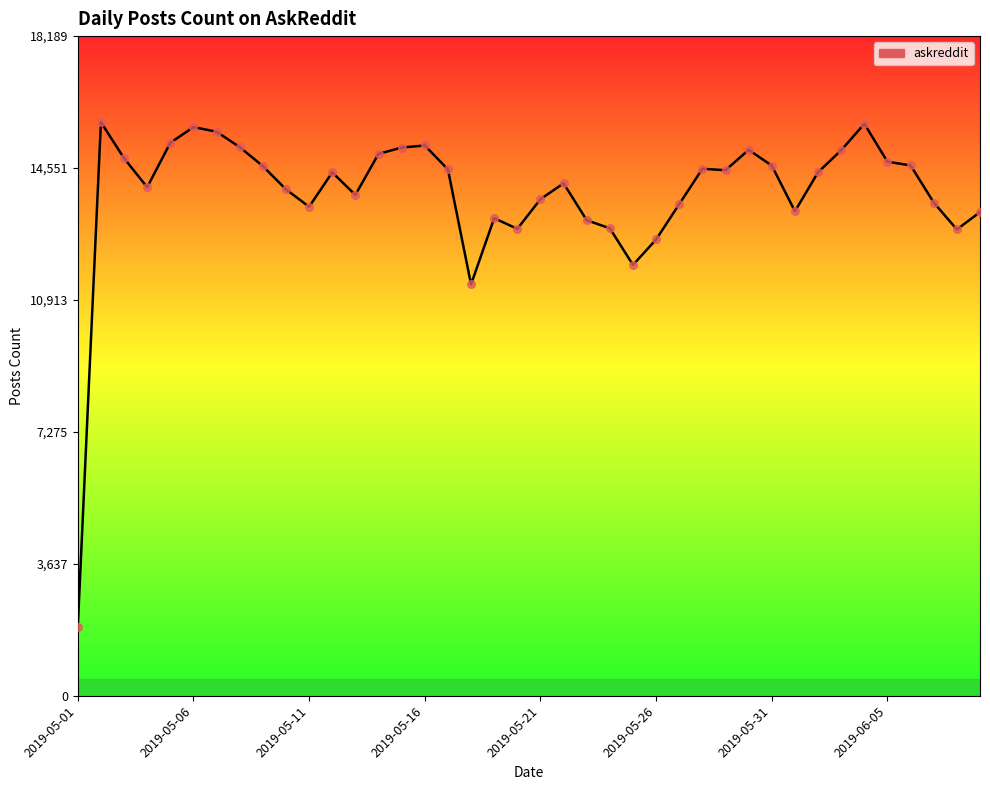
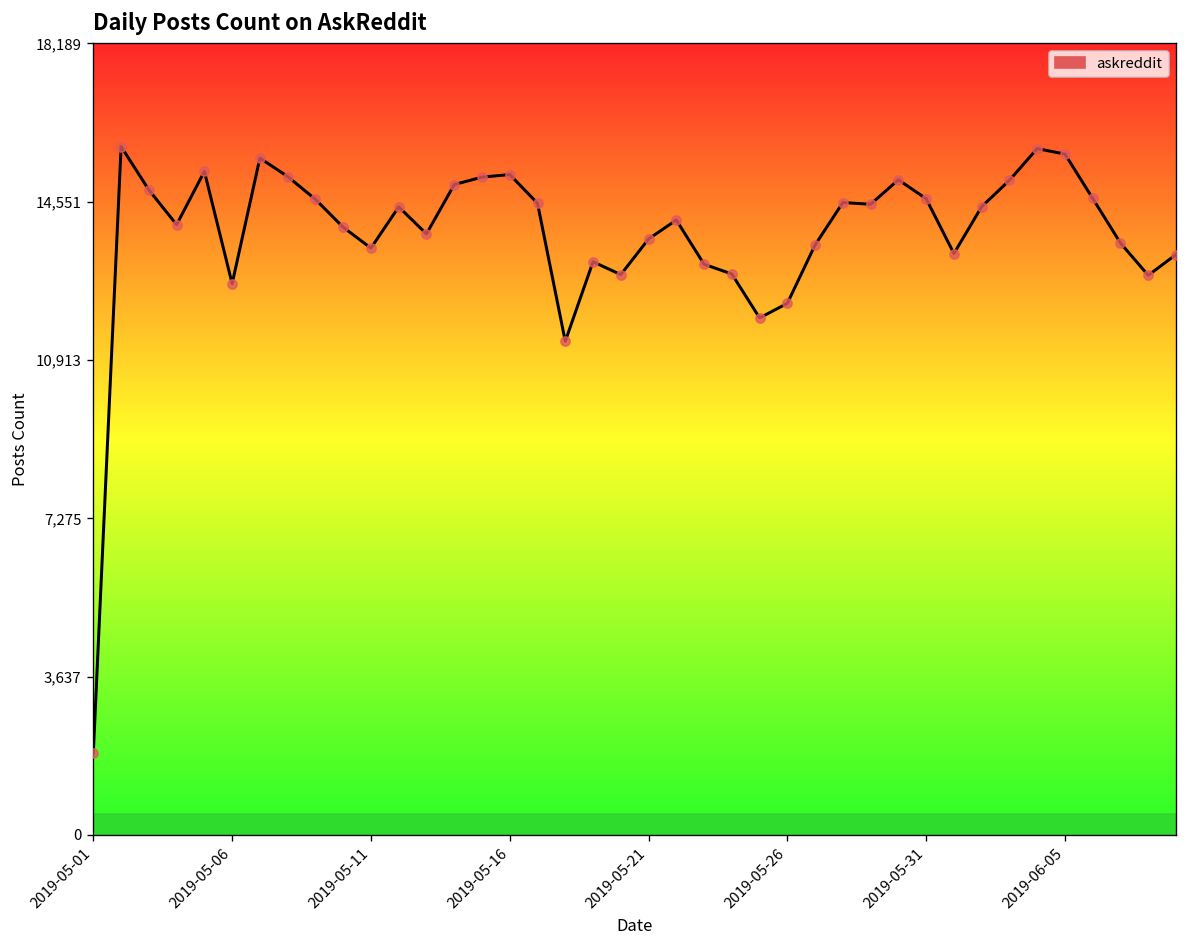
  {
    "2019-05-01": "1,900",
-   "2019-05-06": "15,700",
+   "2019-05-06": "12,700",
    "2019-05-11": "13,500",
    "2019-05-16": "15,200",
    "2019-05-21": "13,700",
-   "2019-05-26": "12,600",
+   "2019-05-26": "12,200",
    "2019-05-31": "14,600",
-   "2019-06-05": "14,700"
+   "2019-06-05": "15,600"
  }
